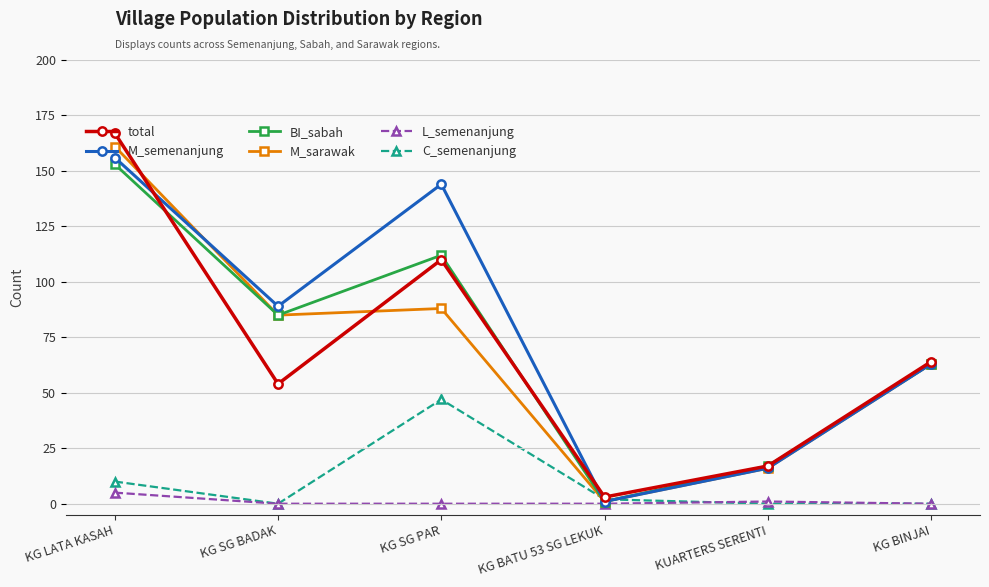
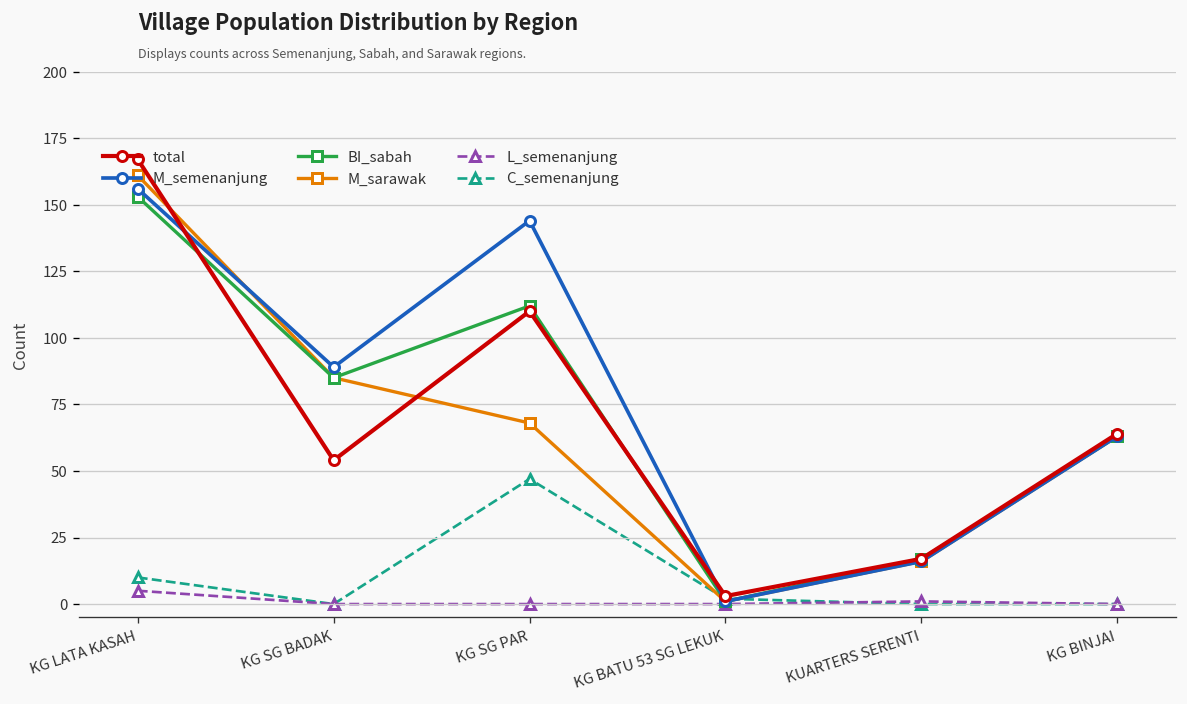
  {
    "total": {
      "KG LATA KASAH": 167,
      "KG SG BADAK": 54,
      "KG SG PAR": 110
    },
    "M_semenanjung": {
      "KG LATA KASAH": 156,
      "KG SG BADAK": 89,
      "KG SG PAR": 144
    },
    "BI_sabah": {
      "KG LATA KASAH": 153,
      "KG SG PAR": 112
    },
    "M_sarawak": {
      "KG LATA KASAH": 161,
-     "KG SG PAR": 88
+     "KG SG PAR": 68
    },
    "L_semenanjung": {
      "KG LATA KASAH": 5,
      "KG SG PAR": 0
    },
    "C_semenanjung": {
      "KG LATA KASAH": 10,
      "KG SG PAR": 47
    }
  }
